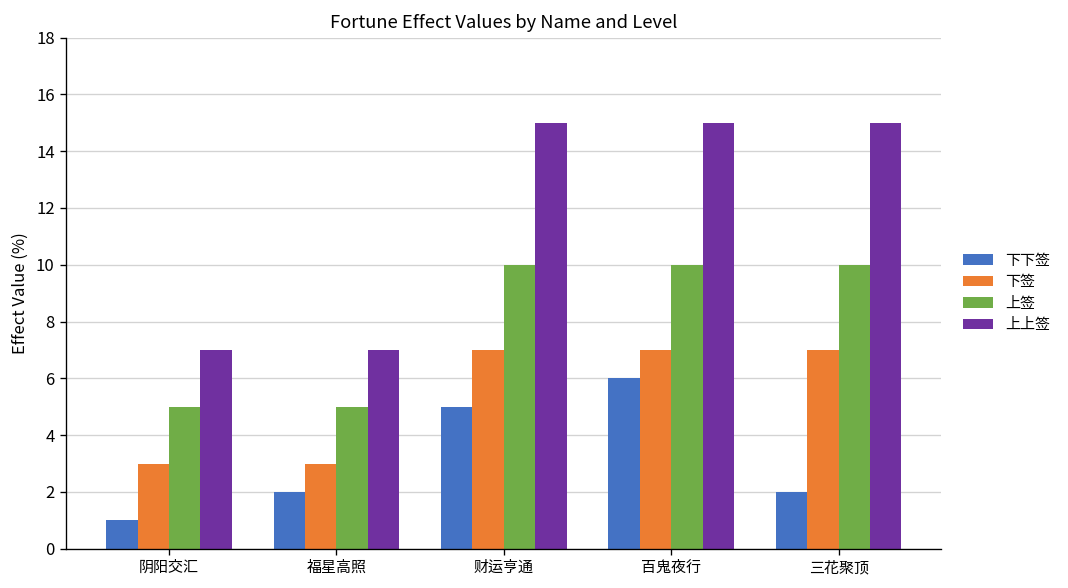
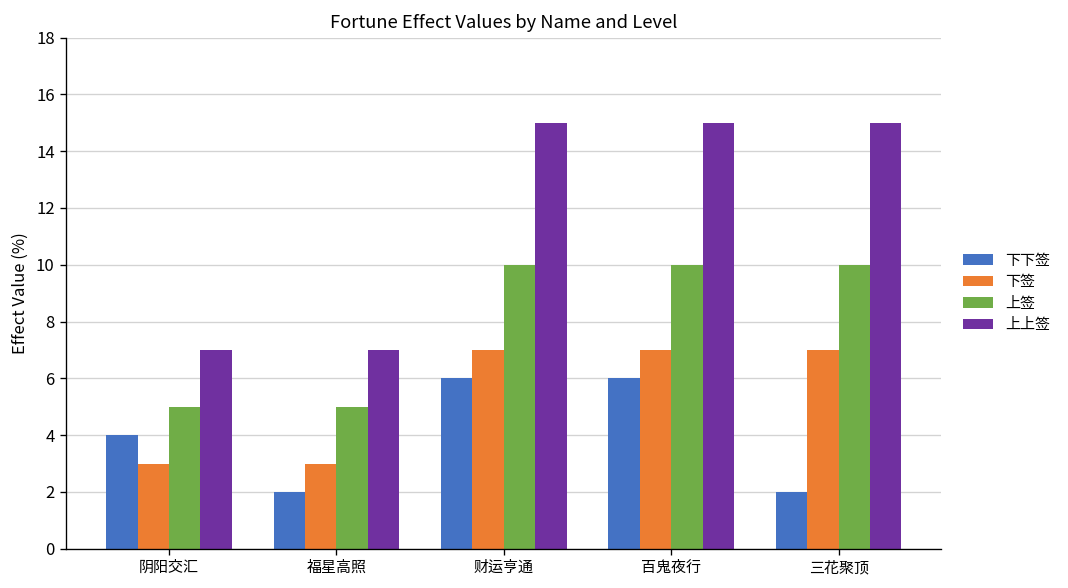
  {
    "下下签": {
-     "阴阳交汇": 1,
+     "阴阳交汇": 4,
      "福星高照": 2,
-     "财运亨通": 5,
+     "财运亨通": 6,
      "百鬼夜行": 6,
      "三花聚顶": 2
    },
    "下签": {
      "阴阳交汇": 3,
      "福星高照": 3,
      "财运亨通": 7,
      "百鬼夜行": 7,
      "三花聚顶": 7
    },
    "上签": {
      "阴阳交汇": 5,
      "福星高照": 5,
      "财运亨通": 10,
      "百鬼夜行": 10,
      "三花聚顶": 10
    },
    "上上签": {
      "阴阳交汇": 7,
      "福星高照": 7,
      "财运亨通": 15,
      "百鬼夜行": 15,
      "三花聚顶": 15
    }
  }
